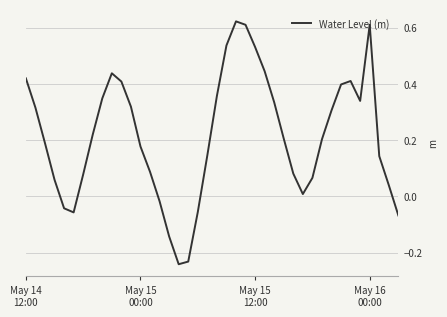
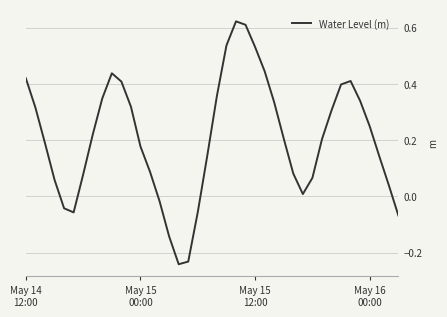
  {
    "May 14 12:00": 0.42,
    "May 15 00:00": 0.18,
    "May 15 12:00": 0.53,
-   "May 16 00:00": 0.61
+   "May 16 00:00": 0.25
  }
